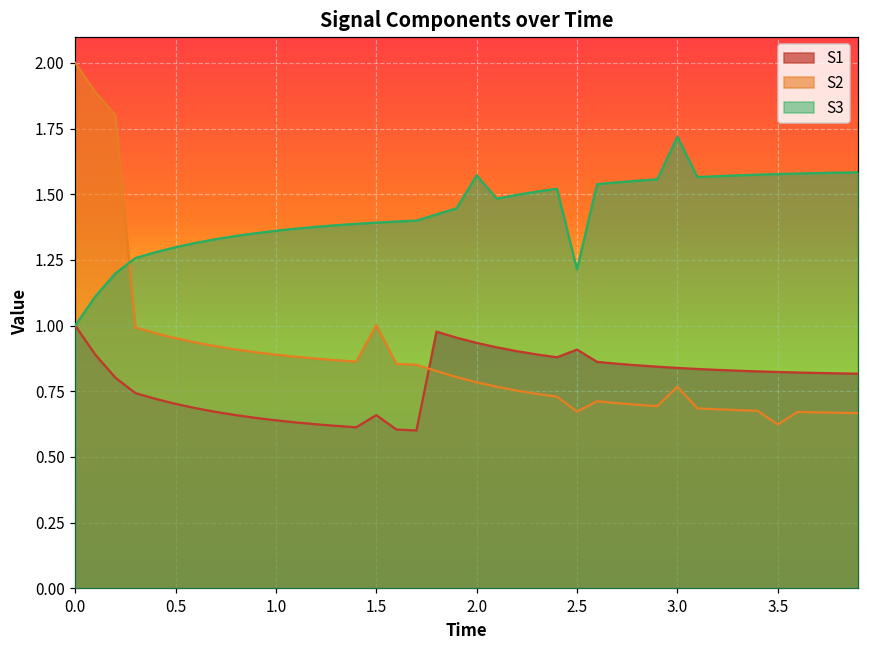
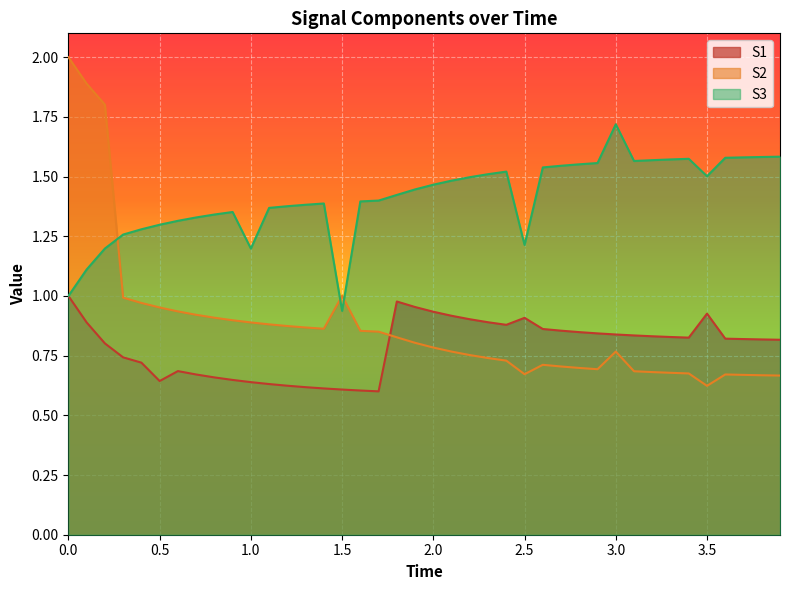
  {
    "S1": {
-     "0.5": 0.70,
+     "0.5": 0.64,
      "1.0": 0.64,
-     "1.5": 0.66,
+     "1.5": 0.61,
      "2.0": 0.93,
      "2.5": 0.91,
      "3.0": 0.84,
-     "3.5": 0.82
+     "3.5": 0.93
    },
    "S2": {
      "0.0": 2.00,
      "0.5": 0.95,
      "1.0": 0.89,
      "1.5": 1.00,
      "2.0": 0.78,
      "2.5": 0.67,
      "3.0": 0.77,
      "3.5": 0.62
    },
    "S3": {
      "0.5": 1.30,
-     "1.0": 1.36,
-     "1.5": 1.39,
-     "2.0": 1.57,
+     "1.0": 1.20,
+     "1.5": 0.94,
+     "2.0": 1.47,
      "2.5": 1.21,
      "3.0": 1.72,
-     "3.5": 1.58
+     "3.5": 1.50
    }
  }
